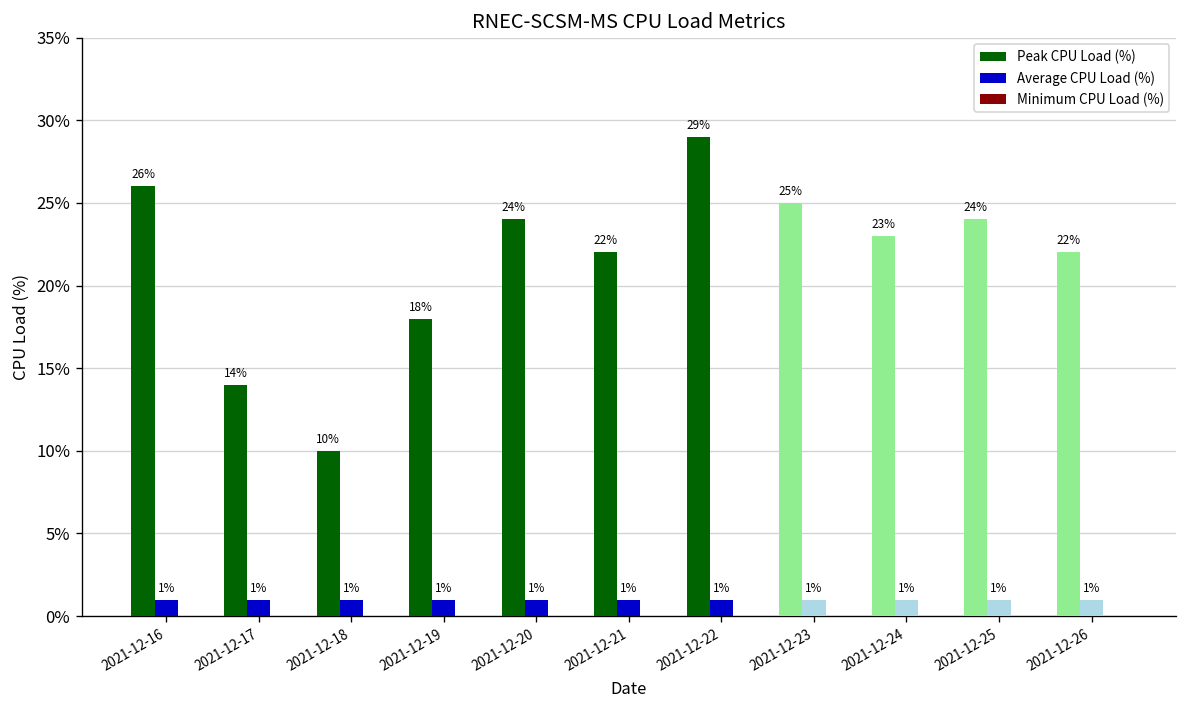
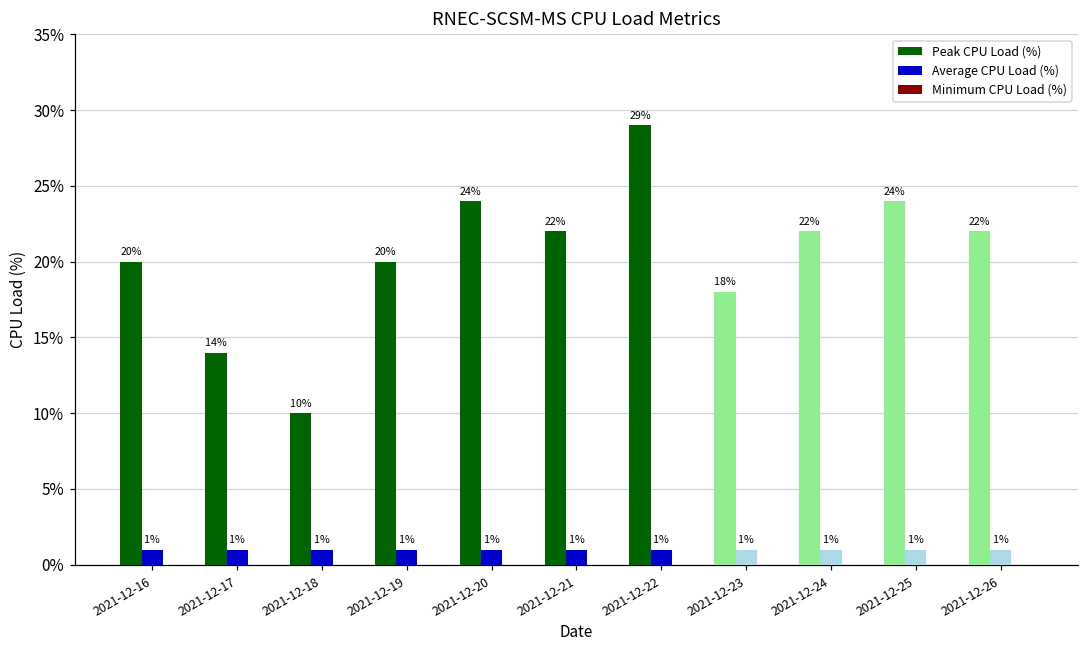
  {
    "Peak CPU Load (%)": {
-     "2021-12-16": "26%",
+     "2021-12-16": "20%",
      "2021-12-17": "14%",
      "2021-12-18": "10%",
-     "2021-12-19": "18%",
+     "2021-12-19": "20%",
      "2021-12-20": "24%",
      "2021-12-21": "22%",
      "2021-12-22": "29%",
-     "2021-12-23": "25%",
-     "2021-12-24": "23%",
+     "2021-12-23": "18%",
+     "2021-12-24": "22%",
      "2021-12-25": "24%",
      "2021-12-26": "22%"
    },
    "Average CPU Load (%)": {
      "2021-12-16": "1%",
      "2021-12-17": "1%",
      "2021-12-18": "1%",
      "2021-12-19": "1%",
      "2021-12-20": "1%",
      "2021-12-21": "1%",
      "2021-12-22": "1%",
      "2021-12-23": "1%",
      "2021-12-24": "1%",
      "2021-12-25": "1%",
      "2021-12-26": "1%"
    },
    "Minimum CPU Load (%)": {
      "2021-12-16": "0.0%",
      "2021-12-17": "0.0%",
      "2021-12-18": "0.0%",
      "2021-12-19": "0.0%",
      "2021-12-20": "0.0%",
      "2021-12-21": "0.0%",
      "2021-12-22": "0.0%",
      "2021-12-23": "0.0%",
      "2021-12-24": "0.0%",
      "2021-12-25": "0.0%",
      "2021-12-26": "0.0%"
    }
  }
